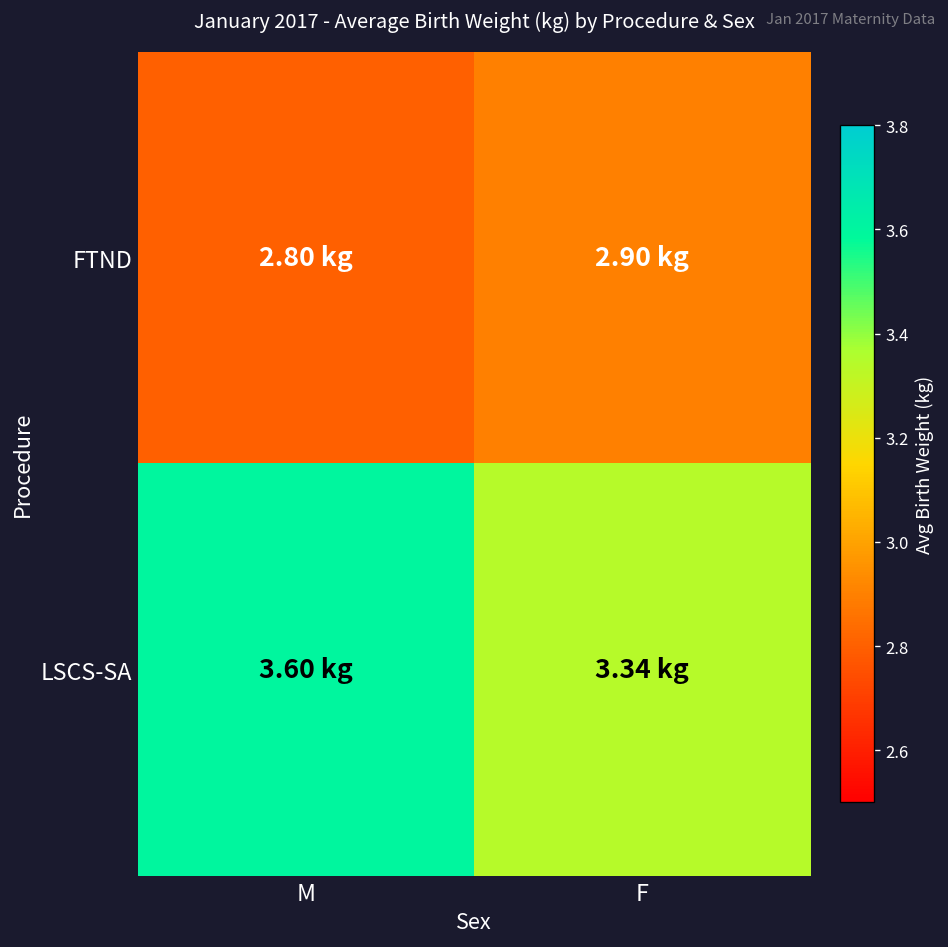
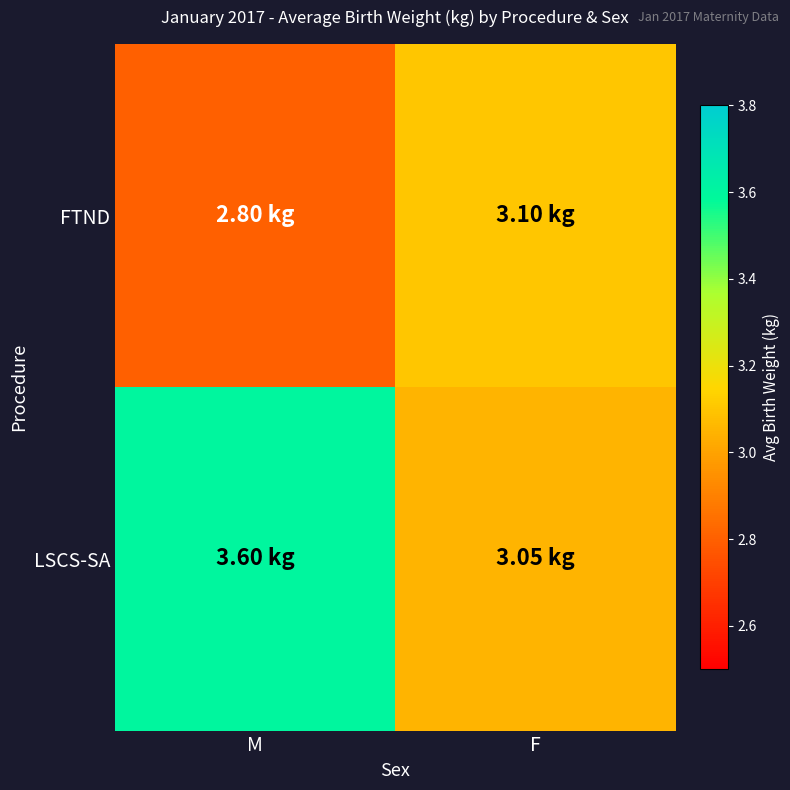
  {
    "FTND": {
      "M": 2.80,
-     "F": 2.90
+     "F": 3.10
    },
    "LSCS-SA": {
      "M": 3.60,
-     "F": 3.34
+     "F": 3.05
    }
  }
